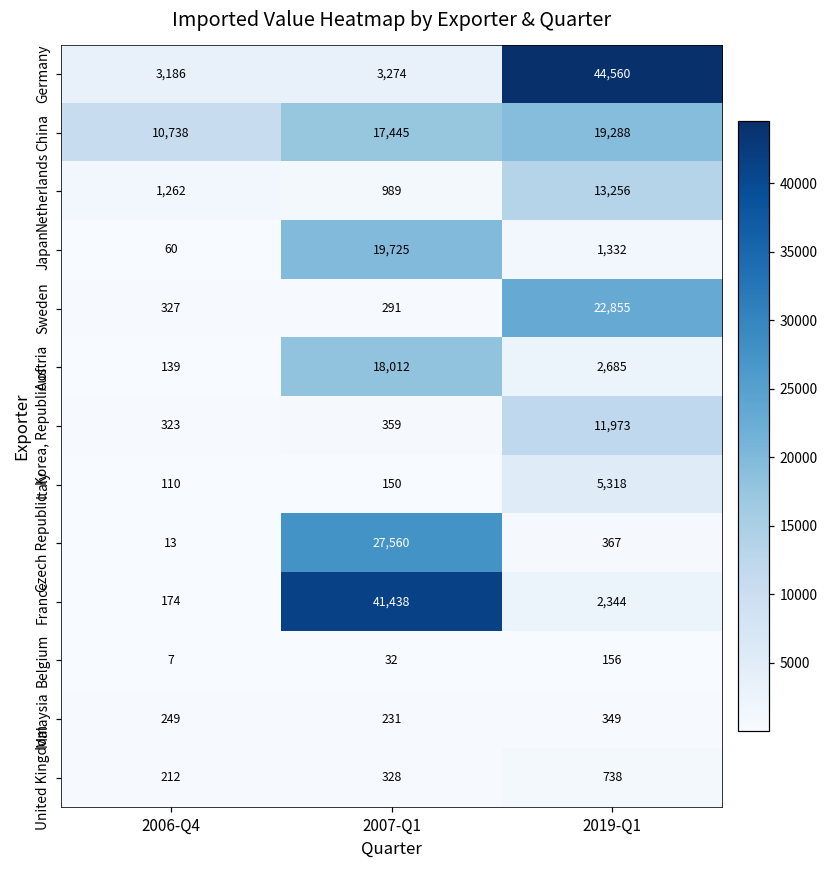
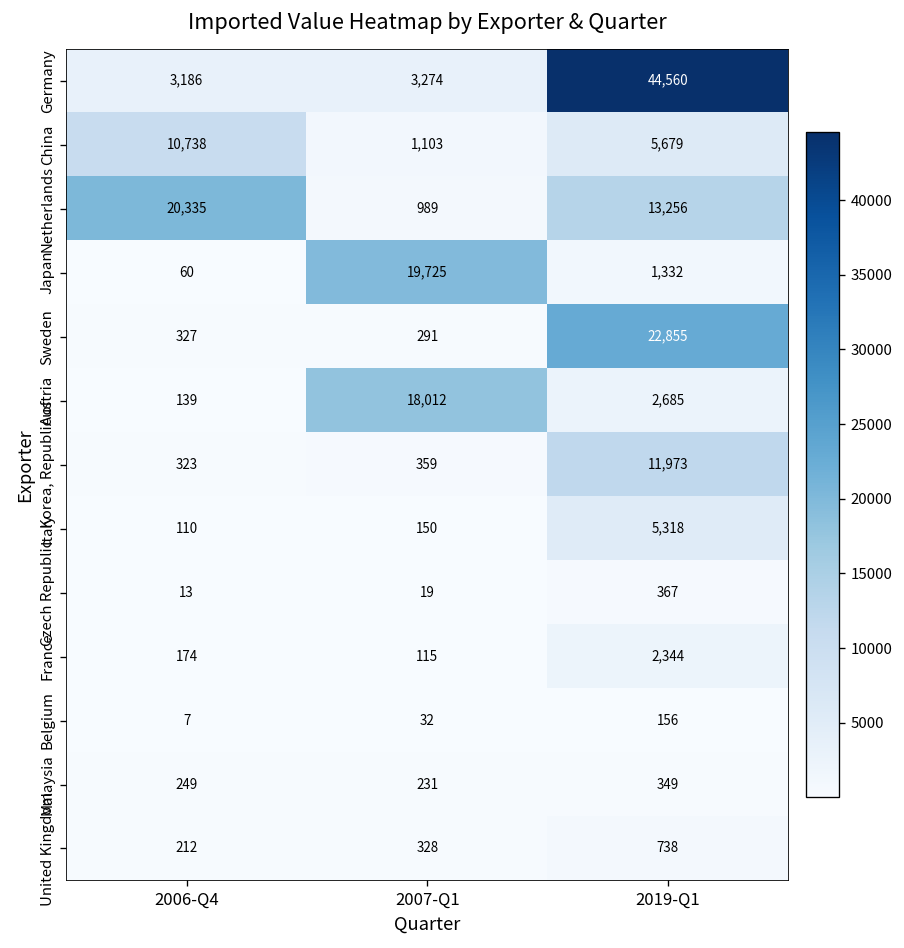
  {
    "Germany": {
      "2006-Q4": "3,186",
      "2007-Q1": "3,274",
      "2019-Q1": "44,560"
    },
    "China": {
      "2006-Q4": "10,738",
-     "2007-Q1": "17,445",
-     "2019-Q1": "19,288"
+     "2007-Q1": "1,103",
+     "2019-Q1": "5,679"
    },
    "Netherlands": {
-     "2006-Q4": "1,262",
+     "2006-Q4": "20,335",
      "2007-Q1": "989",
      "2019-Q1": "13,256"
    },
    "Japan": {
      "2006-Q4": "60",
      "2007-Q1": "19,725",
      "2019-Q1": "1,332"
    },
    "Sweden": {
      "2006-Q4": "327",
      "2007-Q1": "291",
      "2019-Q1": "22,855"
    },
    "Austria": {
      "2006-Q4": "139",
      "2007-Q1": "18,012",
      "2019-Q1": "2,685"
    },
    "Korea, Republic of": {
      "2006-Q4": "323",
      "2007-Q1": "359",
      "2019-Q1": "11,973"
    },
    "Italy": {
      "2006-Q4": "110",
      "2007-Q1": "150",
      "2019-Q1": "5,318"
    },
    "Czech Republic": {
      "2006-Q4": "13",
-     "2007-Q1": "27,560",
+     "2007-Q1": "19",
      "2019-Q1": "367"
    },
    "France": {
      "2006-Q4": "174",
-     "2007-Q1": "41,438",
+     "2007-Q1": "115",
      "2019-Q1": "2,344"
    },
    "Belgium": {
      "2006-Q4": "7",
      "2007-Q1": "32",
      "2019-Q1": "156"
    },
    "Malaysia": {
      "2006-Q4": "249",
      "2007-Q1": "231",
      "2019-Q1": "349"
    },
    "United Kingdom": {
      "2006-Q4": "212",
      "2007-Q1": "328",
      "2019-Q1": "738"
    }
  }
